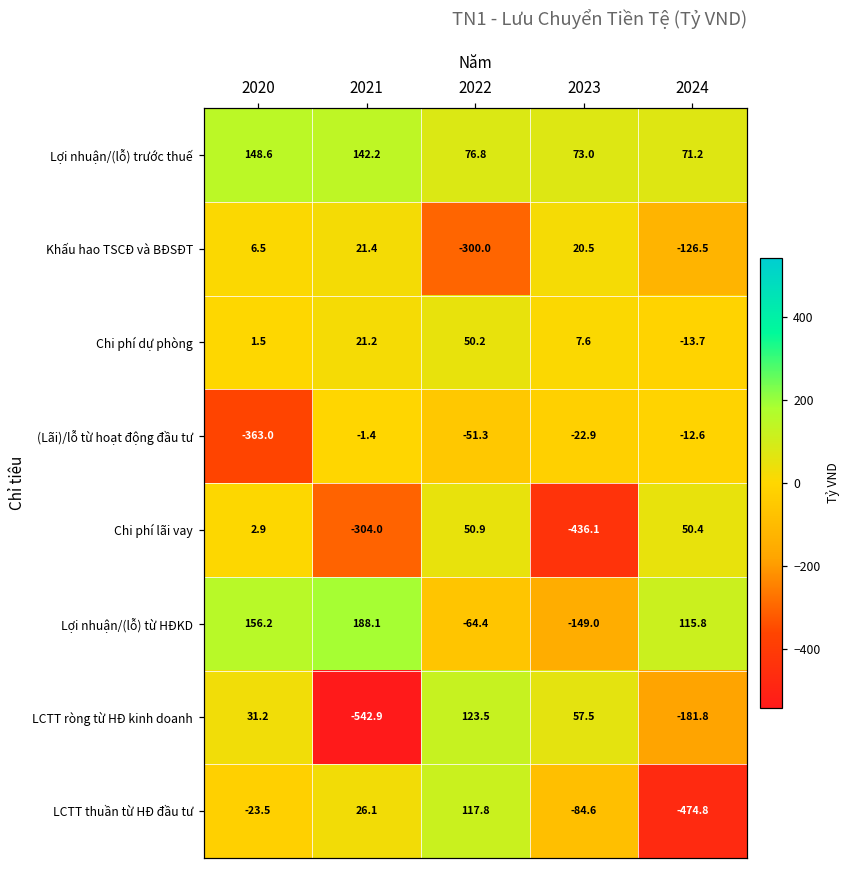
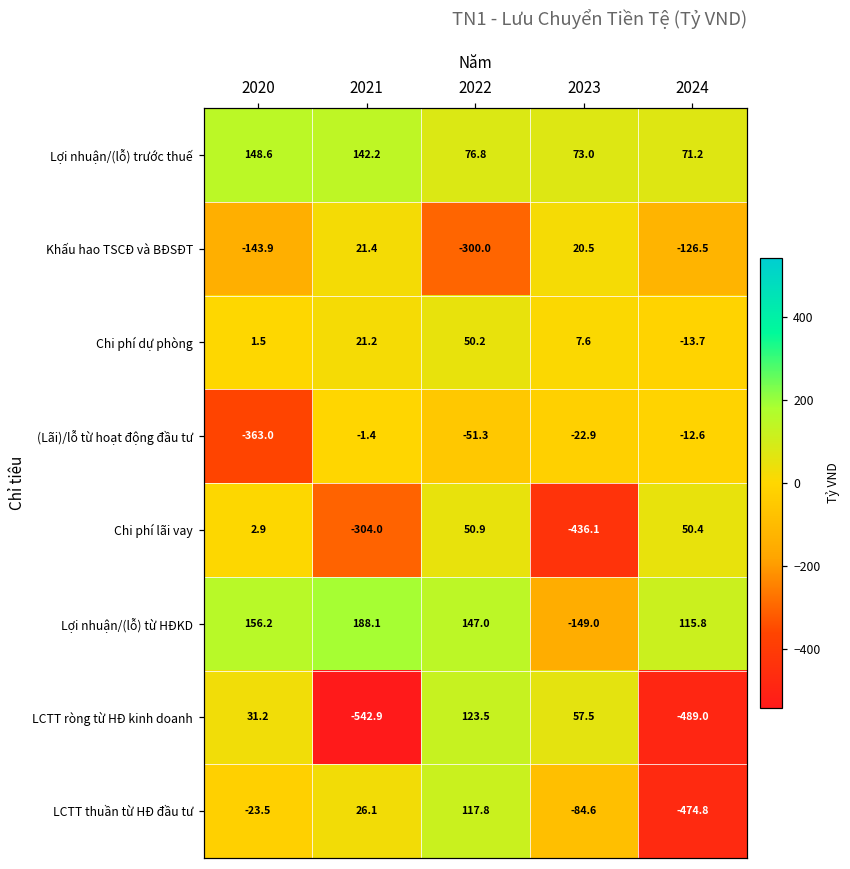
  {
    "Lợi nhuận/(lỗ) trước thuế": {
      "2020": 148.6,
      "2021": 142.2,
      "2022": 76.8,
      "2023": 73.0,
      "2024": 71.2
    },
    "Khấu hao TSCĐ và BĐSĐT": {
-     "2020": 6.5,
+     "2020": -143.9,
      "2021": 21.4,
      "2022": -300.0,
      "2023": 20.5,
      "2024": -126.5
    },
    "Chi phí dự phòng": {
      "2020": 1.5,
      "2021": 21.2,
      "2022": 50.2,
      "2023": 7.6,
      "2024": -13.7
    },
    "(Lãi)/lỗ từ hoạt động đầu tư": {
      "2020": -363.0,
      "2021": -1.4,
      "2022": -51.3,
      "2023": -22.9,
      "2024": -12.6
    },
    "Chi phí lãi vay": {
      "2020": 2.9,
      "2021": -304.0,
      "2022": 50.9,
      "2023": -436.1,
      "2024": 50.4
    },
    "Lợi nhuận/(lỗ) từ HĐKD": {
      "2020": 156.2,
      "2021": 188.1,
-     "2022": -64.4,
+     "2022": 147.0,
      "2023": -149.0,
      "2024": 115.8
    },
    "LCTT ròng từ HĐ kinh doanh": {
      "2020": 31.2,
      "2021": -542.9,
      "2022": 123.5,
      "2023": 57.5,
-     "2024": -181.8
+     "2024": -489.0
    },
    "LCTT thuần từ HĐ đầu tư": {
      "2020": -23.5,
      "2021": 26.1,
      "2022": 117.8,
      "2023": -84.6,
      "2024": -474.8
    }
  }
